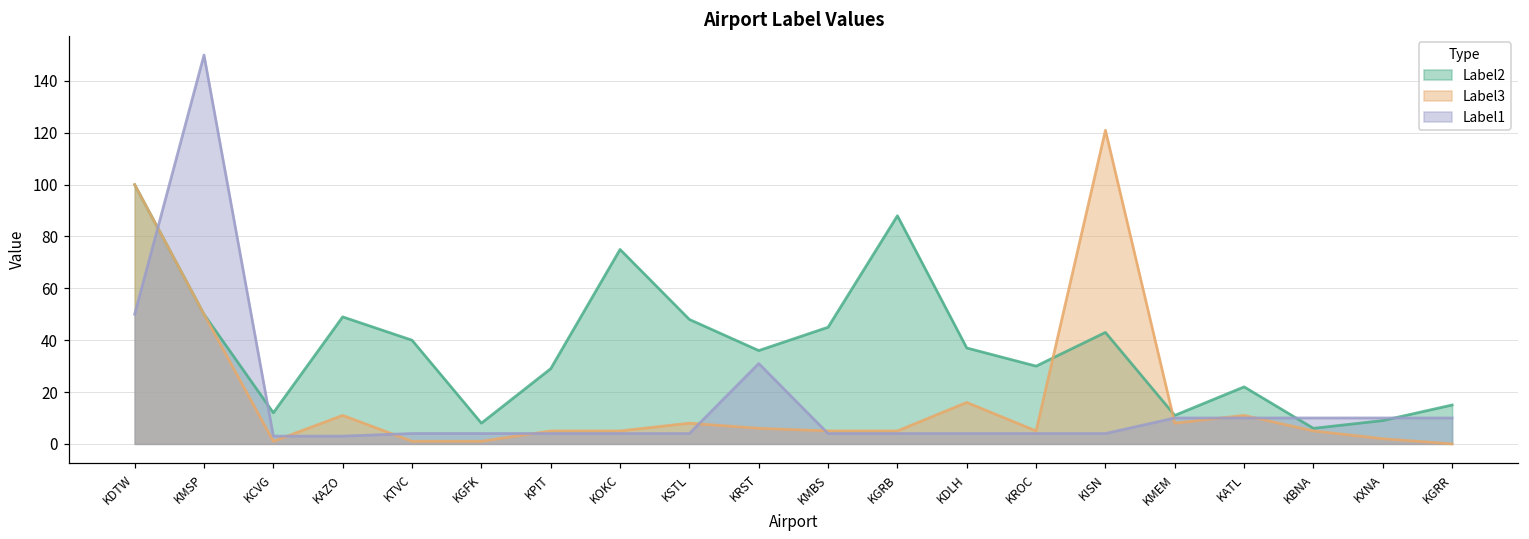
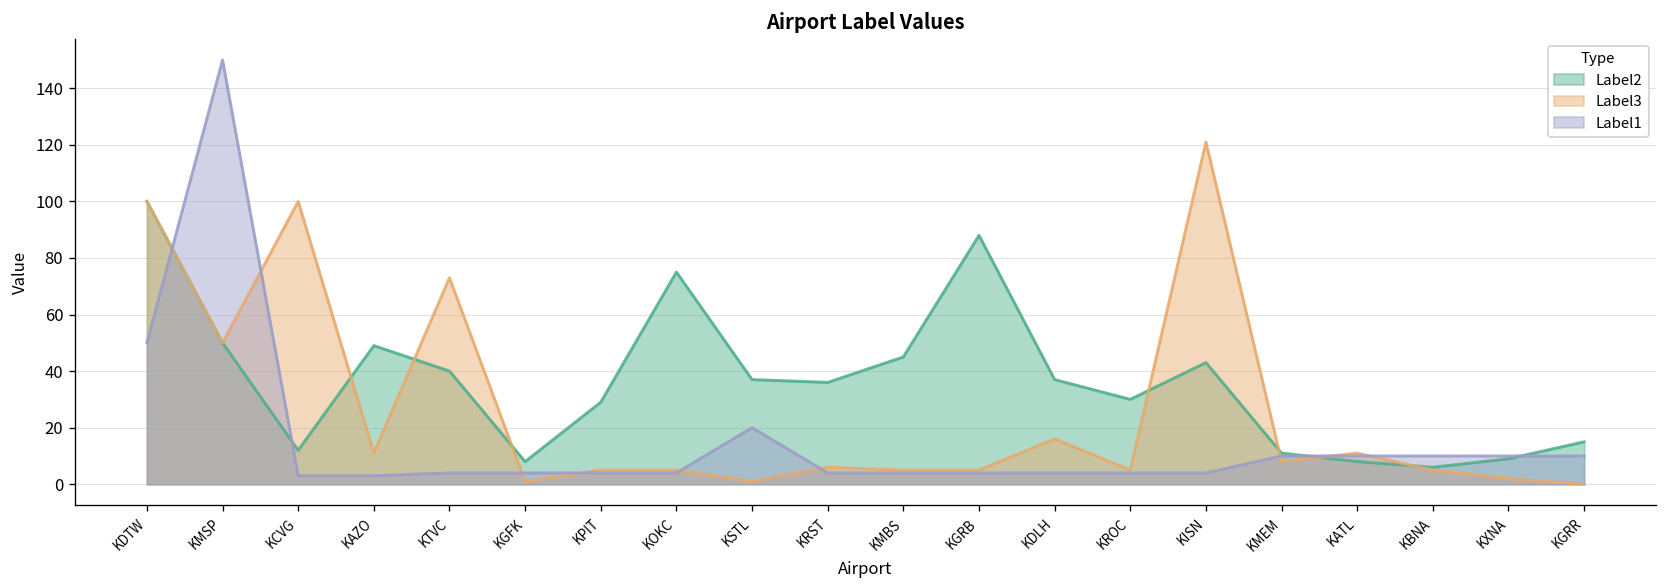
  {
    "Label2": {
      "KCVG": 12,
      "KAZO": 49,
      "KTVC": 40,
      "KGFK": 8,
      "KPIT": 29,
      "KOKC": 75,
-     "KSTL": 48,
+     "KSTL": 37,
      "KRST": 36,
      "KMBS": 45,
      "KGRB": 88,
      "KDLH": 37,
      "KROC": 30,
      "KISN": 43,
-     "KATL": 22,
+     "KATL": 8,
      "KGRR": 15
    },
    "Label3": {
-     "KCVG": 1,
+     "KCVG": 100,
      "KAZO": 11,
-     "KTVC": 1,
+     "KTVC": 73,
      "KGFK": 1,
-     "KSTL": 8,
+     "KSTL": 1,
      "KRST": 6,
      "KDLH": 16,
      "KISN": 121,
      "KMEM": 8,
      "KXNA": 2,
      "KGRR": 0
    },
    "Label1": {
      "KDTW": 50,
      "KMSP": 150,
      "KCVG": 3,
      "KAZO": 3,
      "KTVC": 4,
      "KGFK": 4,
-     "KSTL": 4,
-     "KRST": 31,
+     "KSTL": 20,
+     "KRST": 4,
      "KDLH": 4,
      "KISN": 4,
      "KBNA": 10,
      "KGRR": 10
    }
  }
